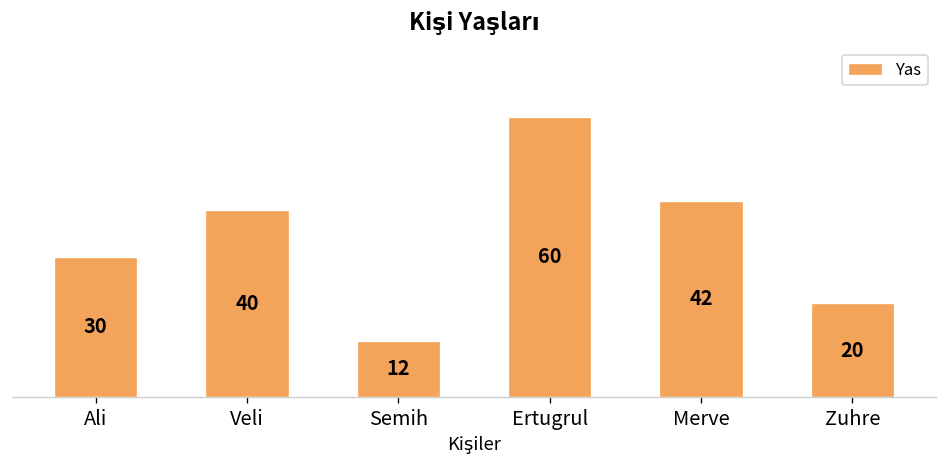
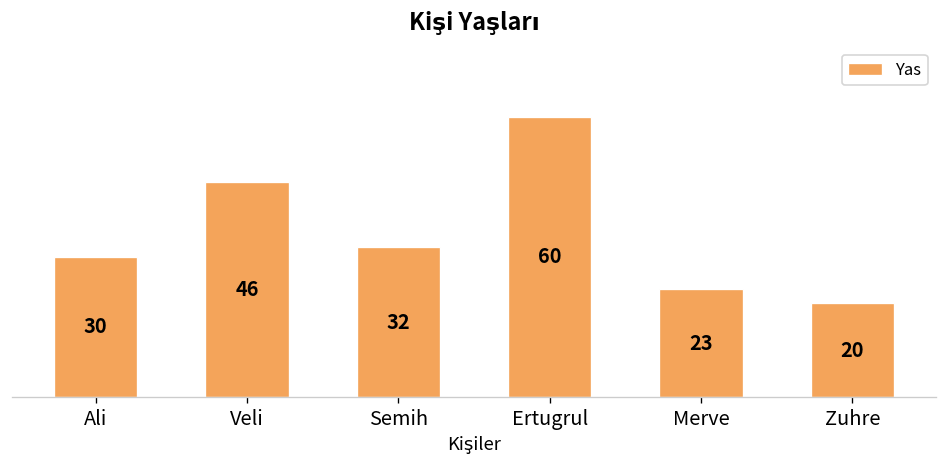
  {
    "Ali": 30,
-   "Veli": 40,
-   "Semih": 12,
+   "Veli": 46,
+   "Semih": 32,
    "Ertugrul": 60,
-   "Merve": 42,
+   "Merve": 23,
    "Zuhre": 20
  }
